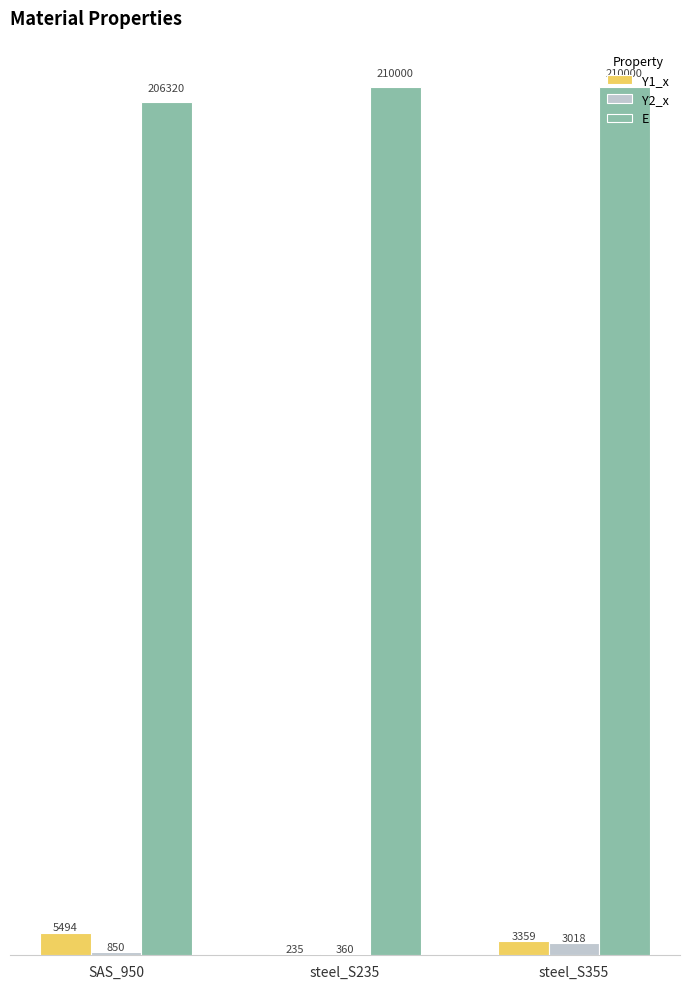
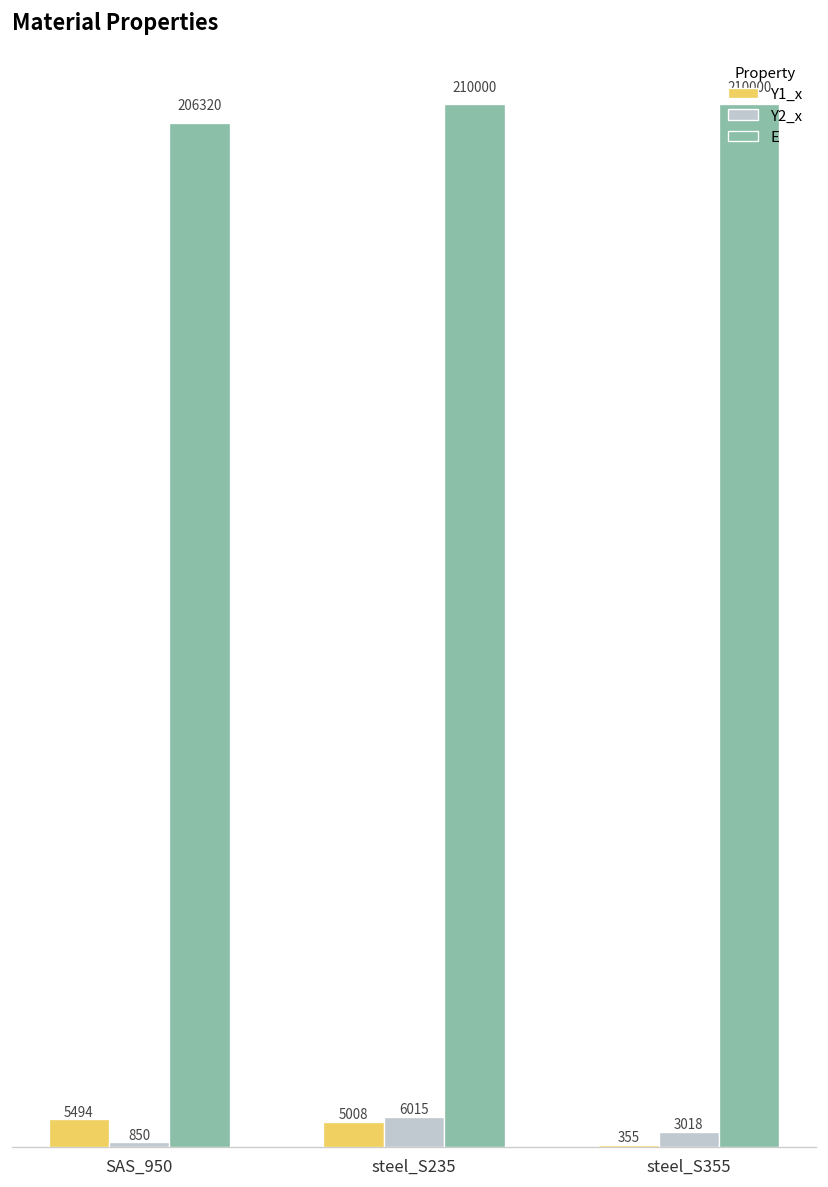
  {
    "Y1_x": {
      "SAS_950": 5494,
-     "steel_S235": 235,
-     "steel_S355": 3359
+     "steel_S235": 5008,
+     "steel_S355": 355
    },
    "Y2_x": {
      "SAS_950": 850,
-     "steel_S235": 360,
+     "steel_S235": 6015,
      "steel_S355": 3018
    },
    "E": {
      "SAS_950": 206320,
      "steel_S235": 210000,
      "steel_S355": 210000
    }
  }
